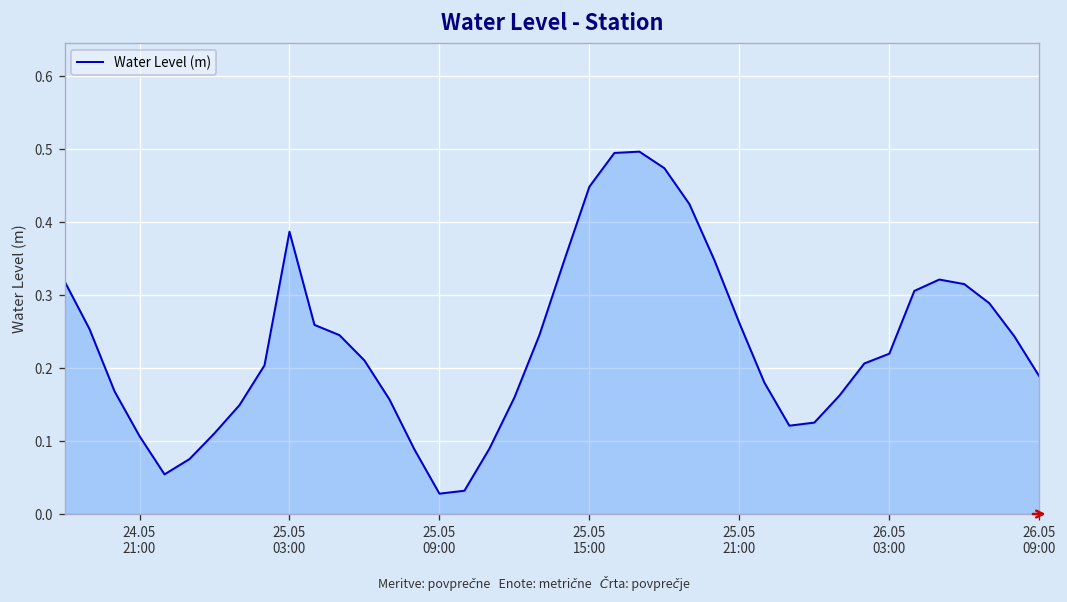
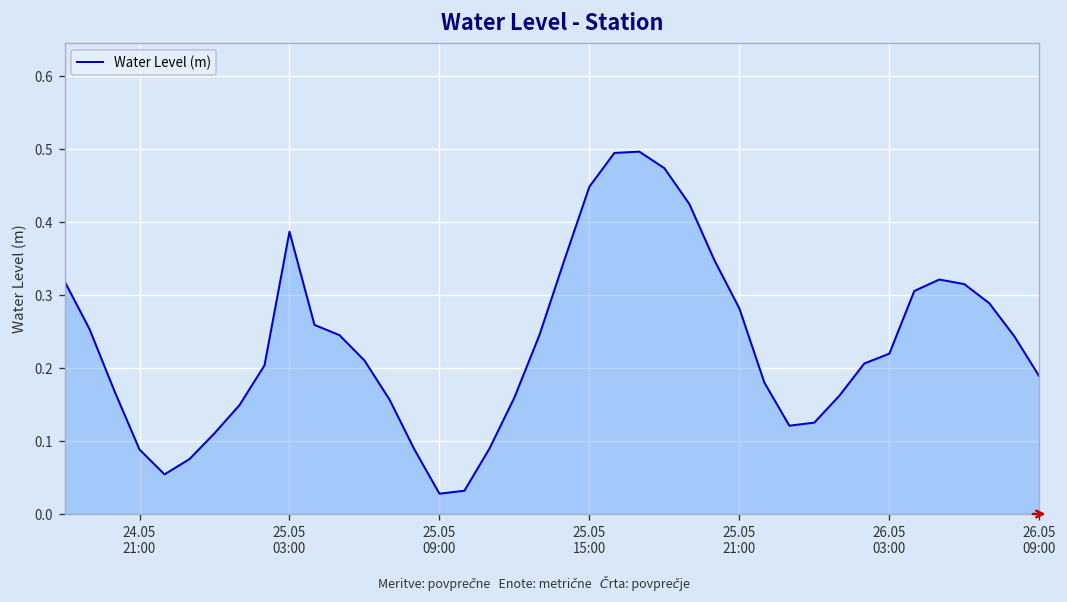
  {
-   "24.05 21:00": 0.11,
+   "24.05 21:00": 0.09,
    "25.05 03:00": 0.39,
    "25.05 09:00": 0.03,
    "25.05 15:00": 0.45,
-   "25.05 21:00": 0.26,
+   "25.05 21:00": 0.28,
    "26.05 03:00": 0.22,
    "26.05 09:00": 0.19
  }
